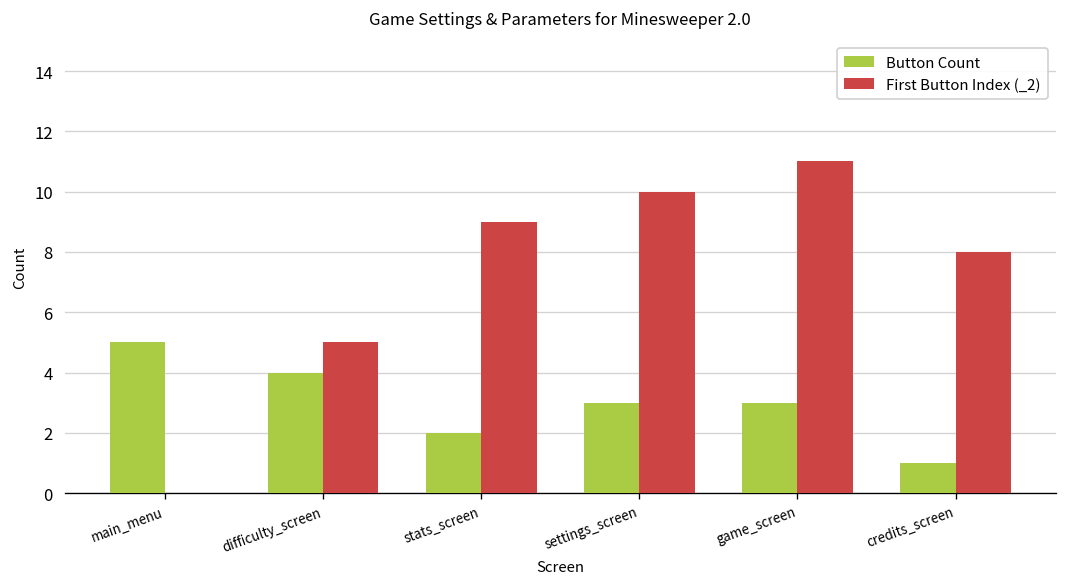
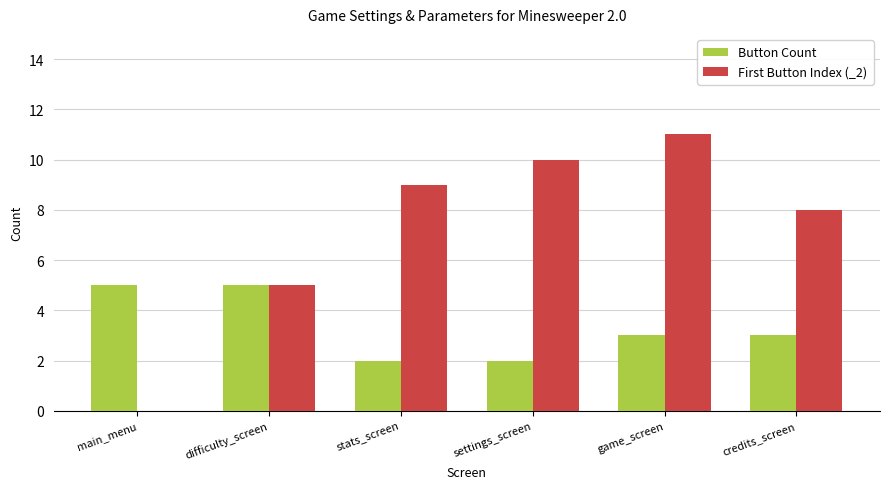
  {
    "Button Count": {
      "main_menu": 5,
-     "difficulty_screen": 4,
+     "difficulty_screen": 5,
      "stats_screen": 2,
-     "settings_screen": 3,
+     "settings_screen": 2,
      "game_screen": 3,
-     "credits_screen": 1
+     "credits_screen": 3
    },
    "First Button Index (_2)": {
      "main_menu": 0,
      "difficulty_screen": 5,
      "stats_screen": 9,
      "settings_screen": 10,
      "game_screen": 11,
      "credits_screen": 8
    }
  }
